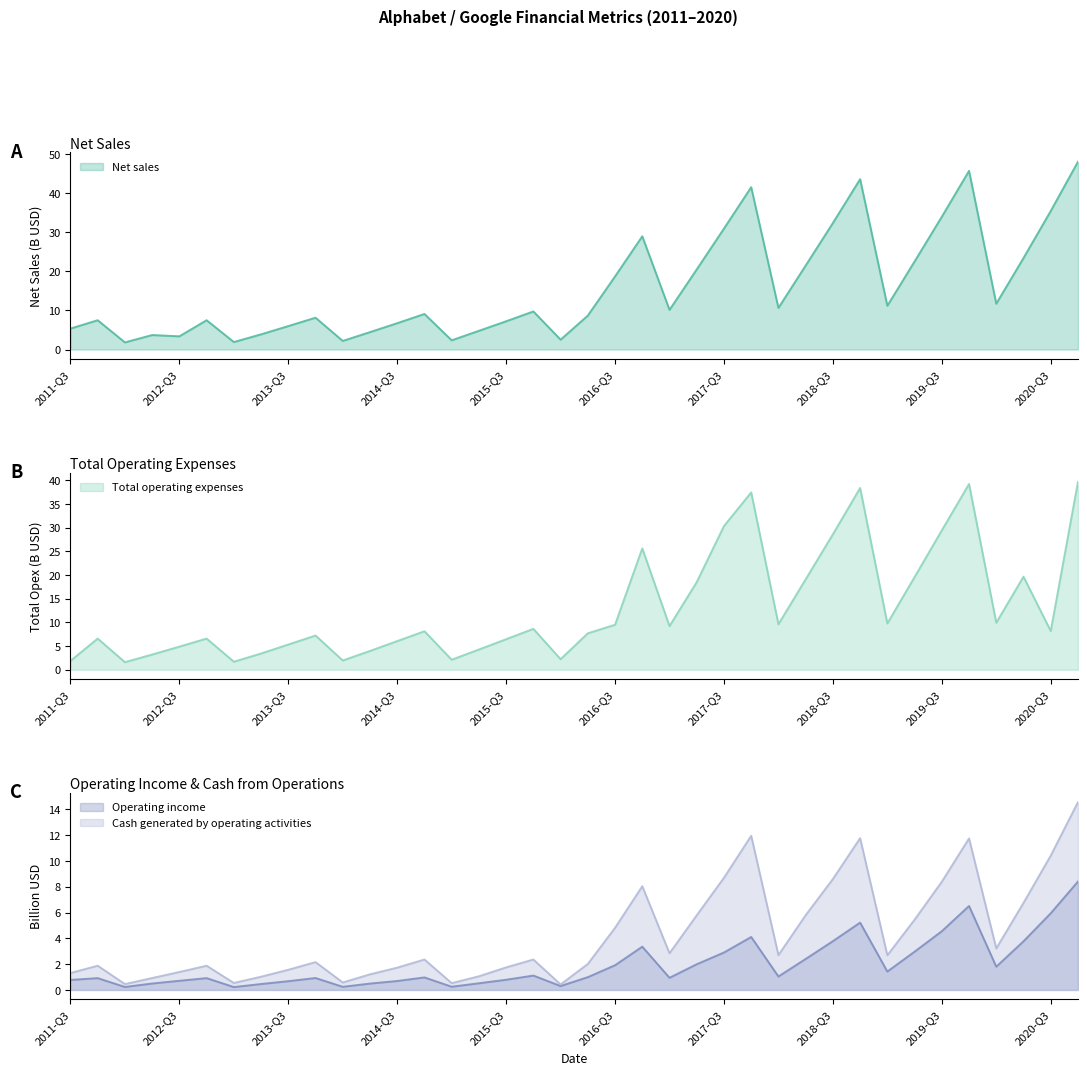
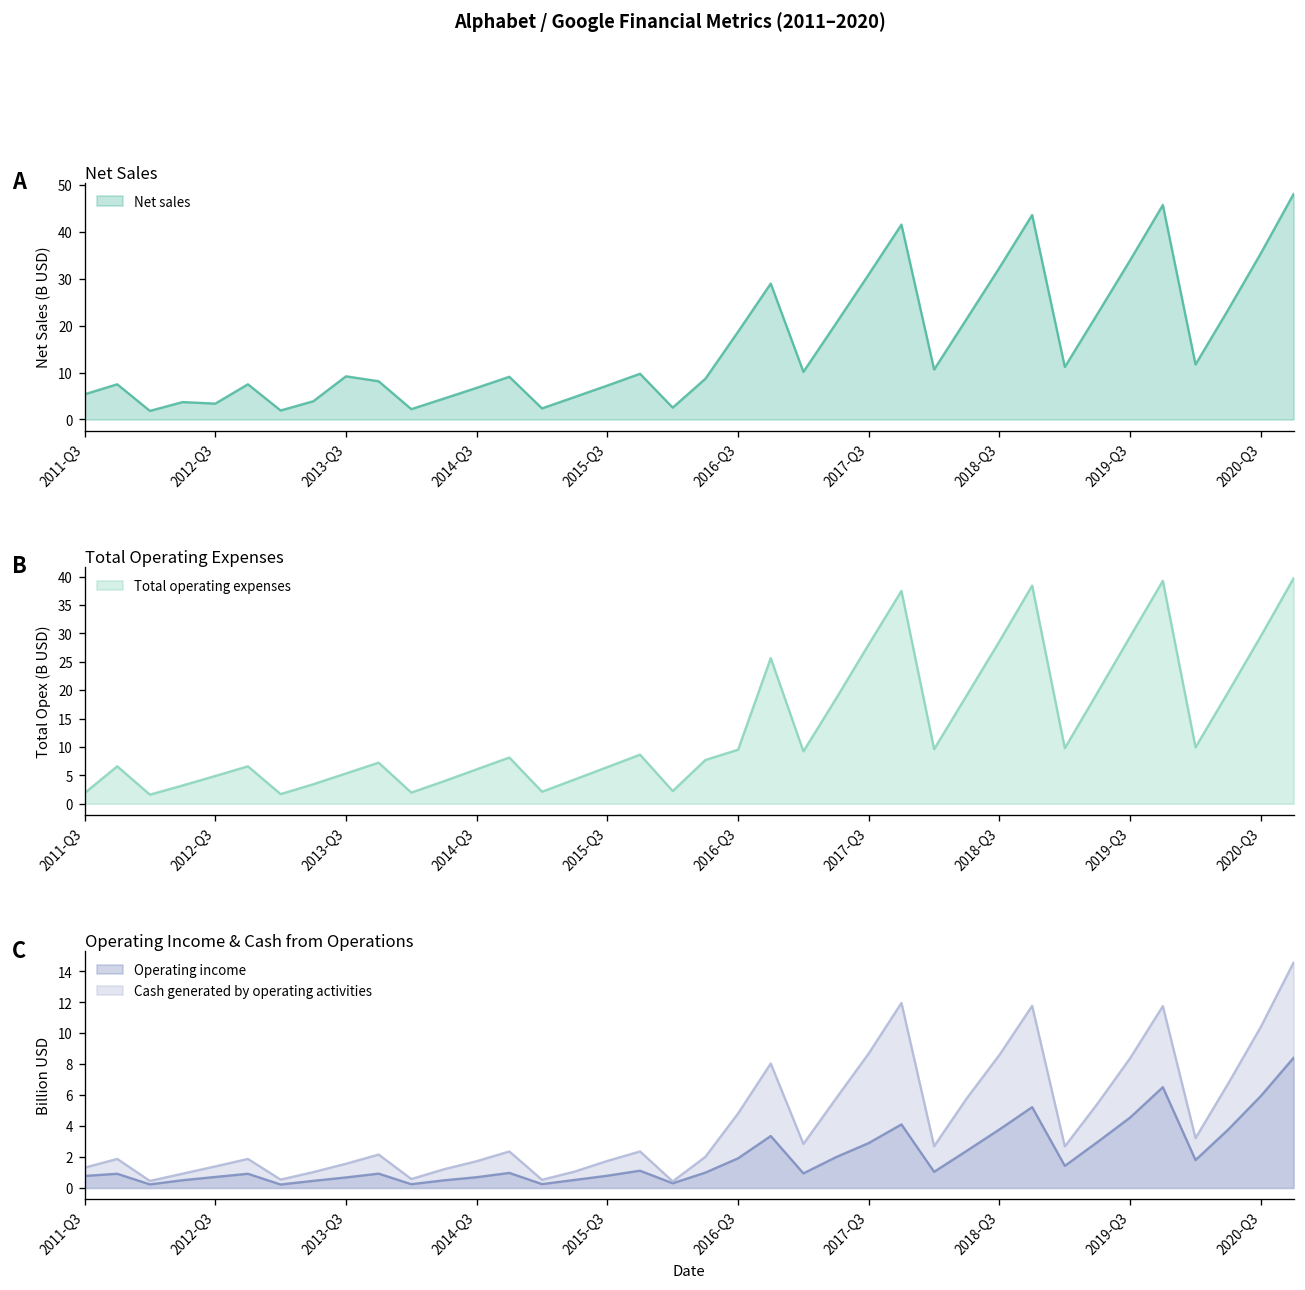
  {
    "Net Sales": {
      "2011-Q3": 5,
      "2012-Q3": 3,
-     "2013-Q3": 6,
+     "2013-Q3": 9,
      "2014-Q3": 7,
      "2015-Q3": 7,
      "2016-Q3": 19,
      "2017-Q3": 31,
      "2018-Q3": 32,
      "2019-Q3": 34,
      "2020-Q3": 35
    },
    "Total Operating Expenses": {
      "2011-Q3": 2,
      "2012-Q3": 5,
      "2013-Q3": 5,
      "2014-Q3": 6,
      "2015-Q3": 6,
      "2016-Q3": 10,
-     "2017-Q3": 30,
+     "2017-Q3": 28,
      "2018-Q3": 29,
      "2019-Q3": 29,
-     "2020-Q3": 8
+     "2020-Q3": 30
    }
  }
